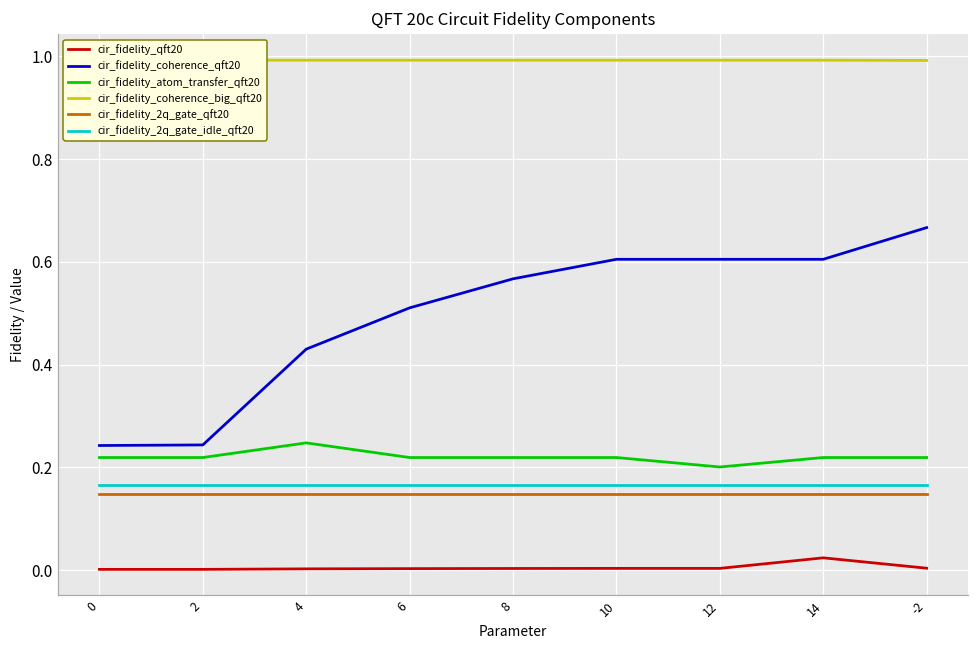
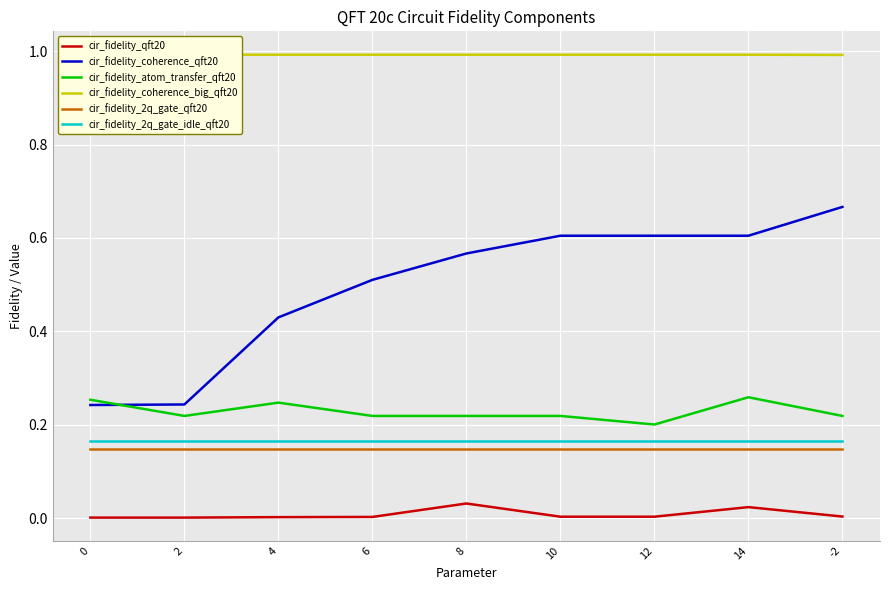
  {
    "cir_fidelity_qft20": {
      "0": 0.00,
      "2": 0.00,
      "4": 0.00,
      "6": 0.00,
-     "8": 0.00,
+     "8": 0.03,
      "10": 0.00,
      "12": 0.00,
      "14": 0.02,
      "-2": 0.00
    },
    "cir_fidelity_coherence_qft20": {
      "0": 0.24,
      "2": 0.24,
      "4": 0.43,
      "6": 0.51,
      "8": 0.57,
      "10": 0.60,
      "12": 0.60,
      "14": 0.60,
      "-2": 0.67
    },
    "cir_fidelity_atom_transfer_qft20": {
-     "0": 0.22,
+     "0": 0.25,
      "2": 0.22,
      "4": 0.25,
      "6": 0.22,
      "8": 0.22,
      "10": 0.22,
      "12": 0.20,
-     "14": 0.22,
+     "14": 0.26,
      "-2": 0.22
    },
    "cir_fidelity_coherence_big_qft20": {
      "4": 0.99,
      "6": 0.99,
      "8": 0.99,
      "10": 0.99,
      "12": 0.99,
      "14": 0.99,
      "-2": 0.99
    },
    "cir_fidelity_2q_gate_qft20": {
      "0": 0.15,
      "2": 0.15,
      "4": 0.15,
      "6": 0.15,
      "8": 0.15,
      "10": 0.15,
      "12": 0.15,
      "14": 0.15,
      "-2": 0.15
    },
    "cir_fidelity_2q_gate_idle_qft20": {
      "0": 0.16,
      "2": 0.16,
      "4": 0.16,
      "6": 0.16,
      "8": 0.16,
      "10": 0.16,
      "12": 0.16,
      "14": 0.16,
      "-2": 0.16
    }
  }
